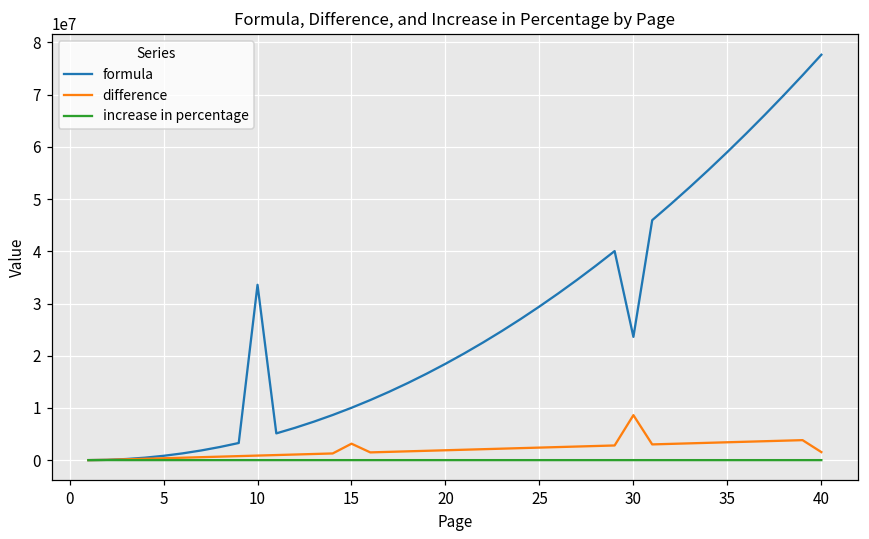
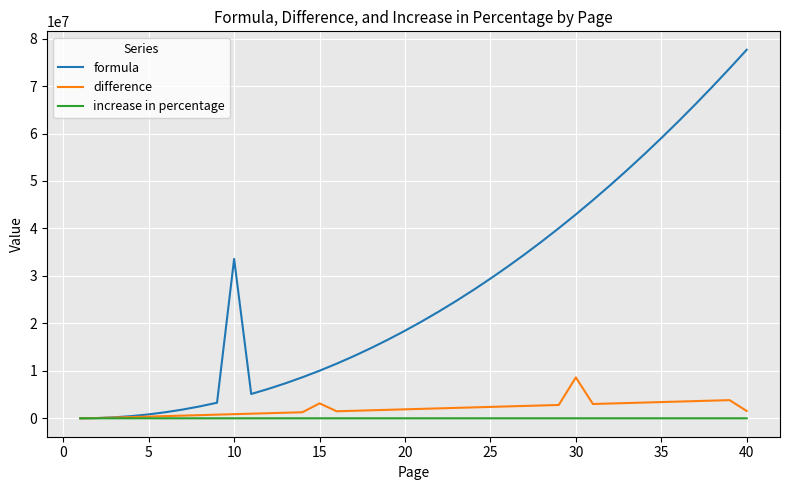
  {
    "formula": {
      "10": 34000000,
      "15": 10000000,
      "20": 18000000,
      "25": 29000000,
-     "30": 24000000,
+     "30": 43000000,
      "35": 59000000,
      "40": 78000000
    },
    "difference": {
      "10": 1000000,
      "15": 3000000,
      "20": 2000000,
      "25": 2000000,
      "30": 9000000,
      "35": 3000000,
      "40": 2000000
    },
    "increase in percentage": {
      "10": 0,
      "15": 0,
      "20": 0,
      "25": 0,
      "30": 0,
      "35": 0,
      "40": 0
    }
  }
